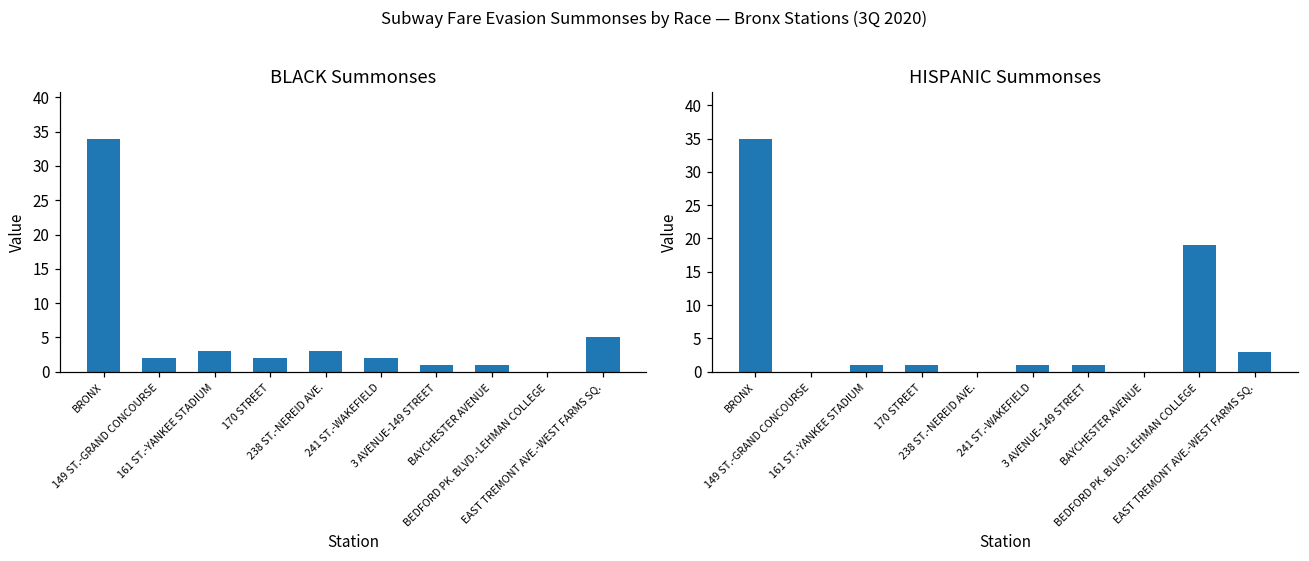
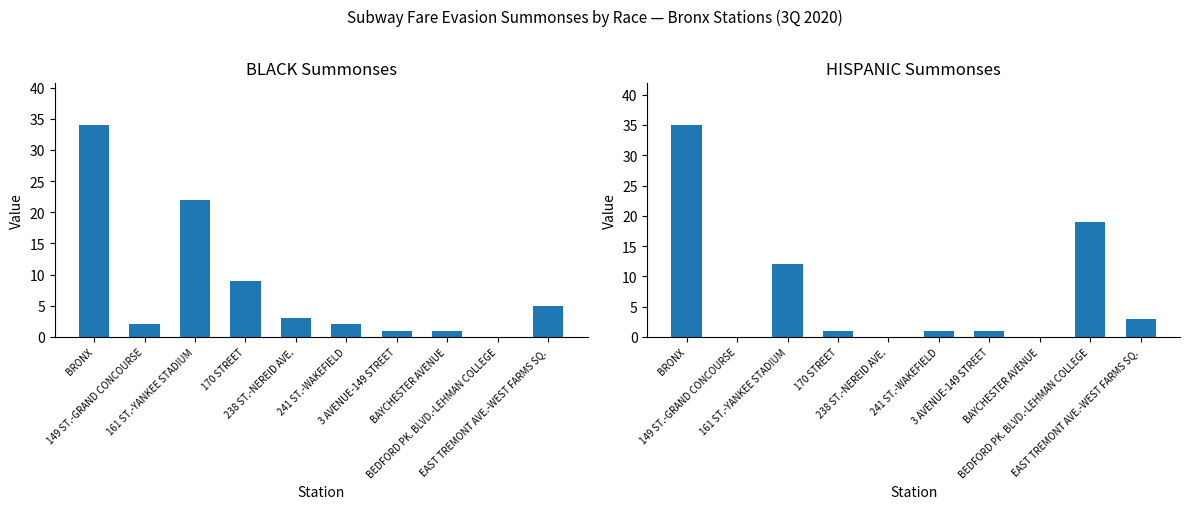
  {
    "BLACK Summonses": {
      "BRONX": 34,
      "149 ST.-GRAND CONCOURSE": 2,
-     "161 ST.-YANKEE STADIUM": 3,
-     "170 STREET": 2,
+     "161 ST.-YANKEE STADIUM": 22,
+     "170 STREET": 9,
      "238 ST.-NEREID AVE.": 3,
      "241 ST.-WAKEFIELD": 2,
      "3 AVENUE-149 STREET": 1,
      "BAYCHESTER AVENUE": 1,
      "BEDFORD PK. BLVD.-LEHMAN COLLEGE": 0,
      "EAST TREMONT AVE.-WEST FARMS SQ.": 5
    },
    "HISPANIC Summonses": {
      "BRONX": 35,
      "149 ST.-GRAND CONCOURSE": 0,
-     "161 ST.-YANKEE STADIUM": 1,
+     "161 ST.-YANKEE STADIUM": 12,
      "170 STREET": 1,
      "238 ST.-NEREID AVE.": 0,
      "241 ST.-WAKEFIELD": 1,
      "3 AVENUE-149 STREET": 1,
      "BAYCHESTER AVENUE": 0,
      "BEDFORD PK. BLVD.-LEHMAN COLLEGE": 19,
      "EAST TREMONT AVE.-WEST FARMS SQ.": 3
    }
  }
